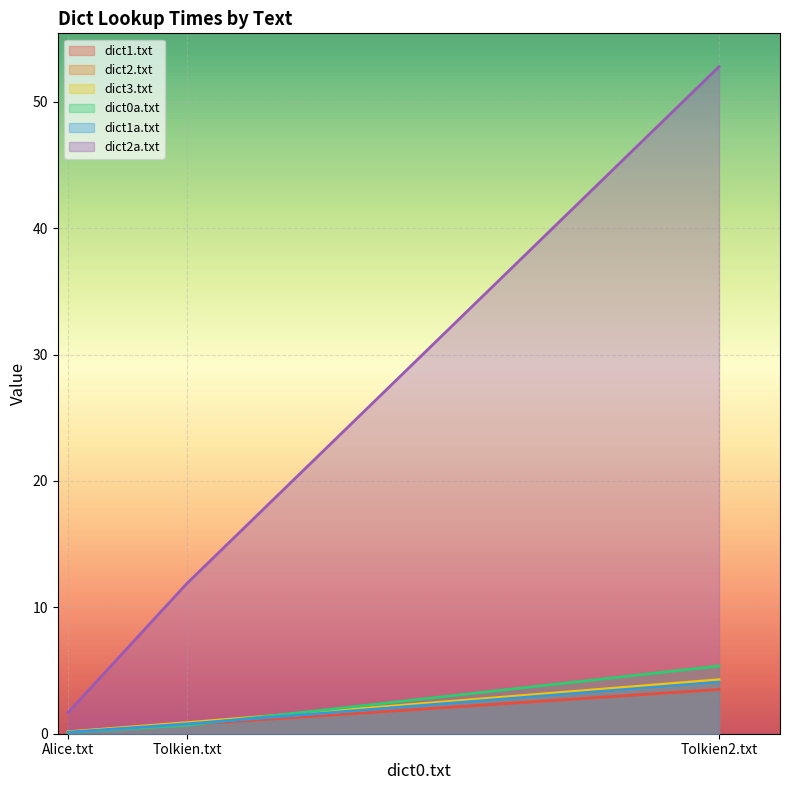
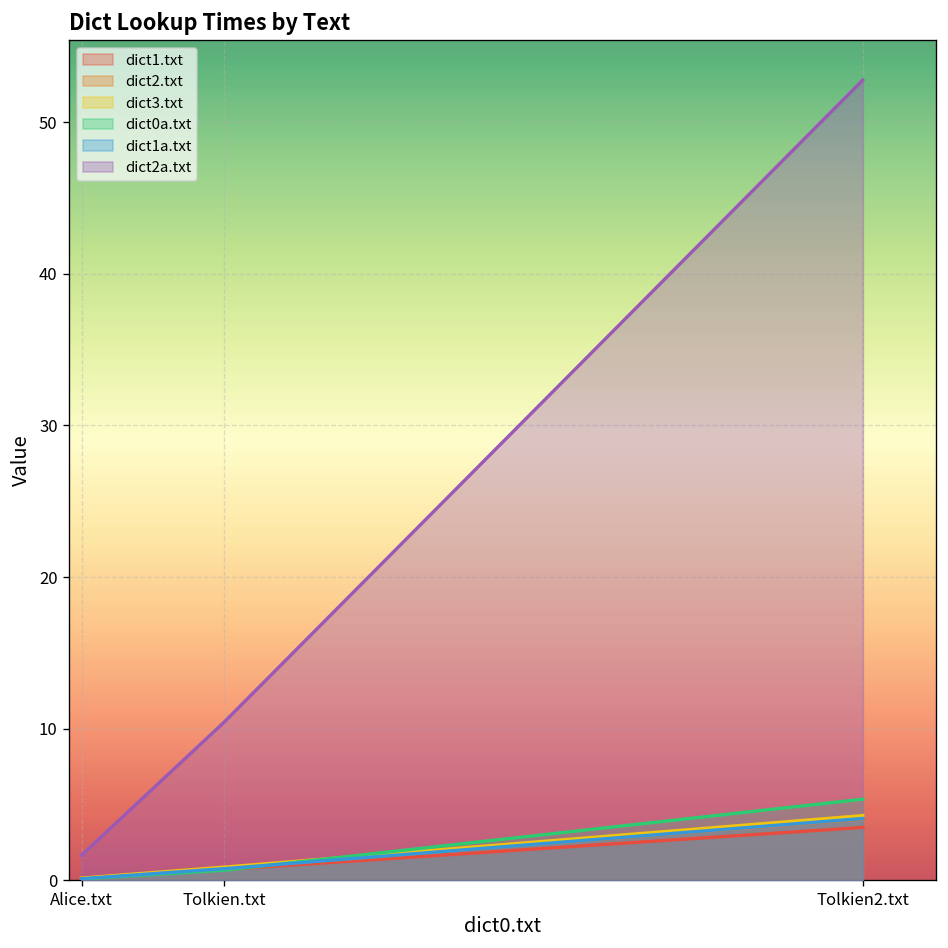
  {
    "dict1.txt": {
      "Tolkien2.txt": 3.5
    },
    "dict1a.txt": {
      "Tolkien2.txt": 4.1
    },
    "dict0a.txt": {
      "Tolkien2.txt": 5.4
    },
    "dict2a.txt": {
      "Alice.txt": 1.7,
-     "Tolkien.txt": 11.9,
+     "Tolkien.txt": 10.4,
      "Tolkien2.txt": 52.8
    }
  }
